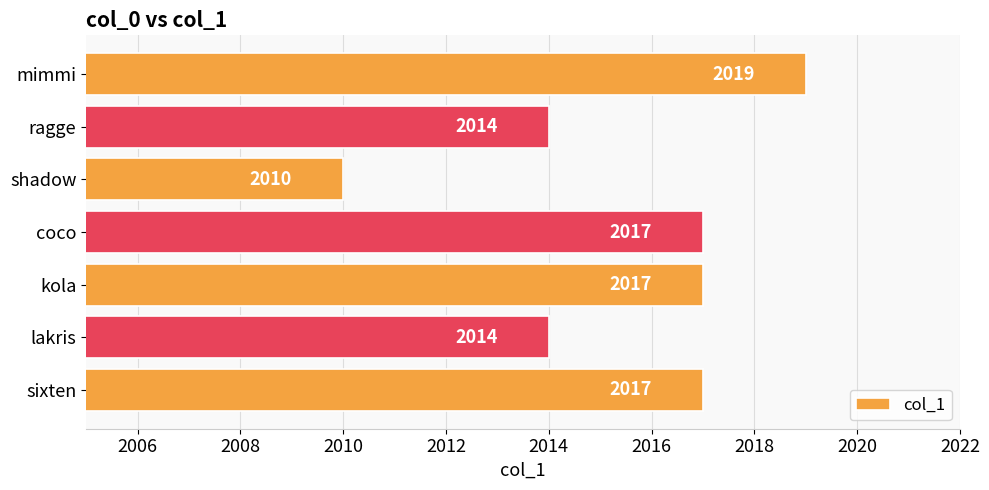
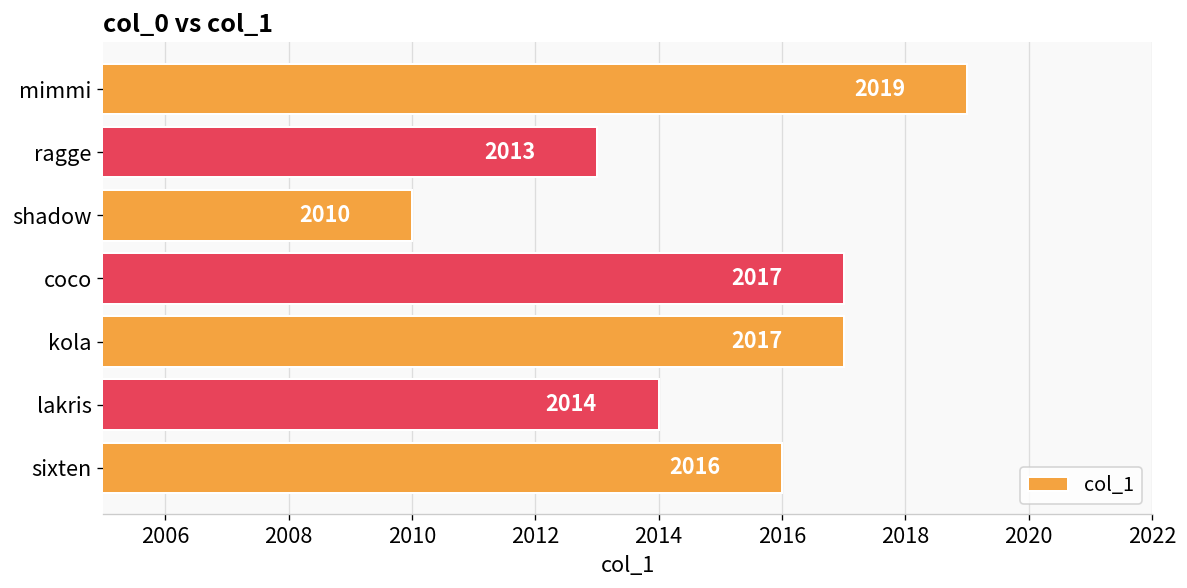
  {
    "mimmi": 2019,
-   "ragge": 2014,
+   "ragge": 2013,
    "shadow": 2010,
    "coco": 2017,
    "kola": 2017,
    "lakris": 2014,
-   "sixten": 2017
+   "sixten": 2016
  }
